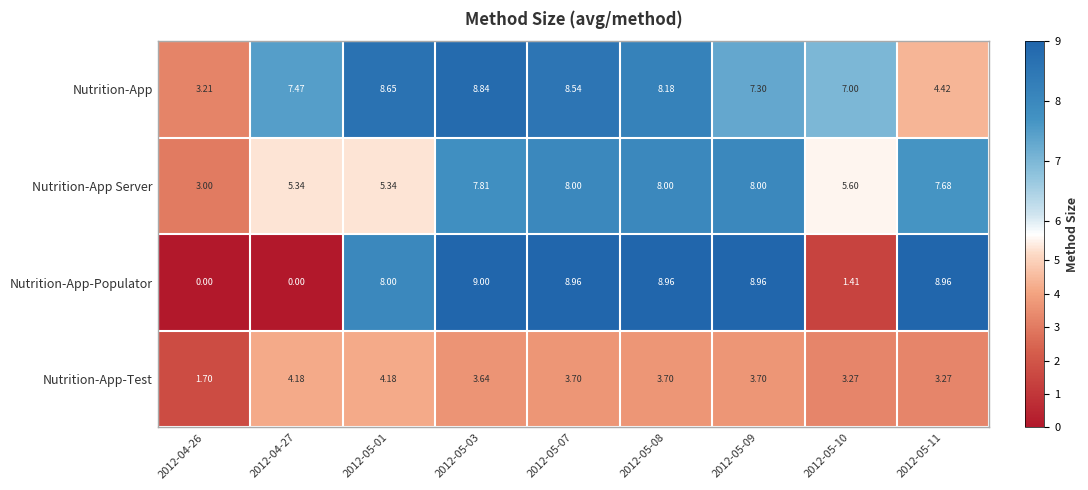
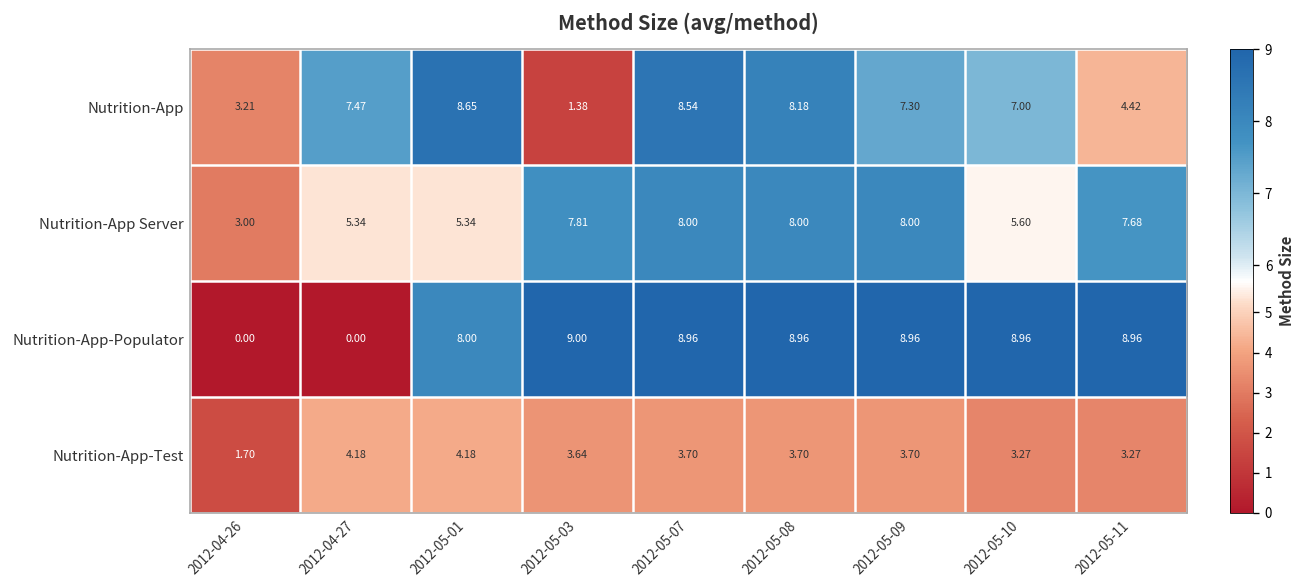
  {
    "Nutrition-App": {
      "2012-04-26": 3.21,
      "2012-04-27": 7.47,
      "2012-05-01": 8.65,
-     "2012-05-03": 8.84,
+     "2012-05-03": 1.38,
      "2012-05-07": 8.54,
      "2012-05-08": 8.18,
      "2012-05-09": 7.30,
      "2012-05-10": 7.00,
      "2012-05-11": 4.42
    },
    "Nutrition-App Server": {
      "2012-04-26": 3.00,
      "2012-04-27": 5.34,
      "2012-05-01": 5.34,
      "2012-05-03": 7.81,
      "2012-05-07": 8.00,
      "2012-05-08": 8.00,
      "2012-05-09": 8.00,
      "2012-05-10": 5.60,
      "2012-05-11": 7.68
    },
    "Nutrition-App-Populator": {
      "2012-04-26": 0.00,
      "2012-04-27": 0.00,
      "2012-05-01": 8.00,
      "2012-05-03": 9.00,
      "2012-05-07": 8.96,
      "2012-05-08": 8.96,
      "2012-05-09": 8.96,
-     "2012-05-10": 1.41,
+     "2012-05-10": 8.96,
      "2012-05-11": 8.96
    },
    "Nutrition-App-Test": {
      "2012-04-26": 1.70,
      "2012-04-27": 4.18,
      "2012-05-01": 4.18,
      "2012-05-03": 3.64,
      "2012-05-07": 3.70,
      "2012-05-08": 3.70,
      "2012-05-09": 3.70,
      "2012-05-10": 3.27,
      "2012-05-11": 3.27
    }
  }
